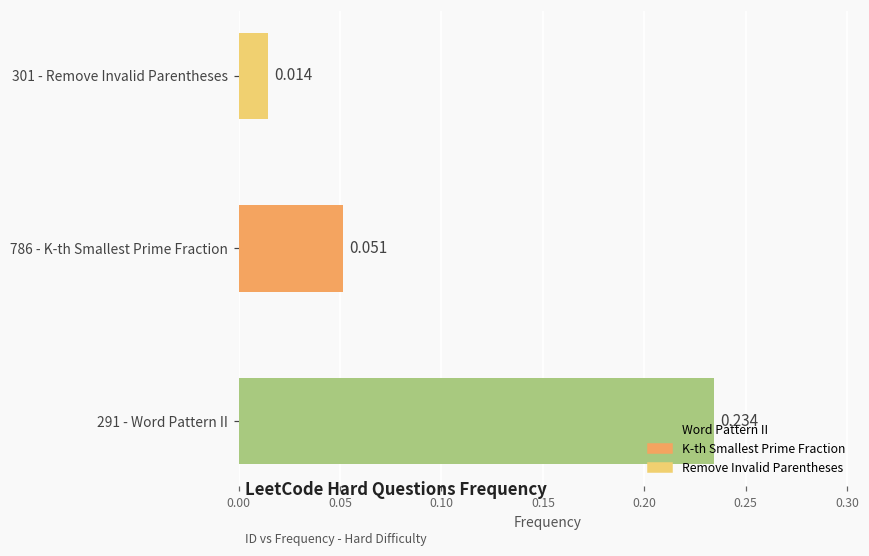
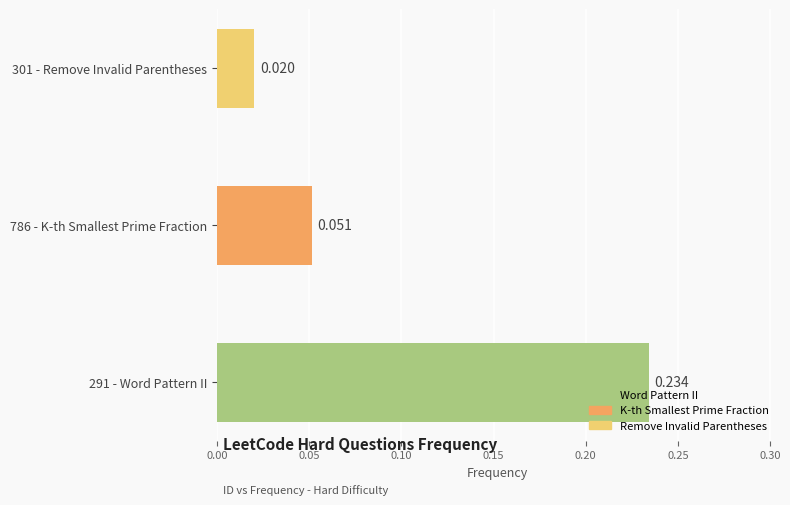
  {
-   "301 - Remove Invalid Parentheses": 0.014,
+   "301 - Remove Invalid Parentheses": 0.020,
    "786 - K-th Smallest Prime Fraction": 0.051,
    "291 - Word Pattern II": 0.234
  }
